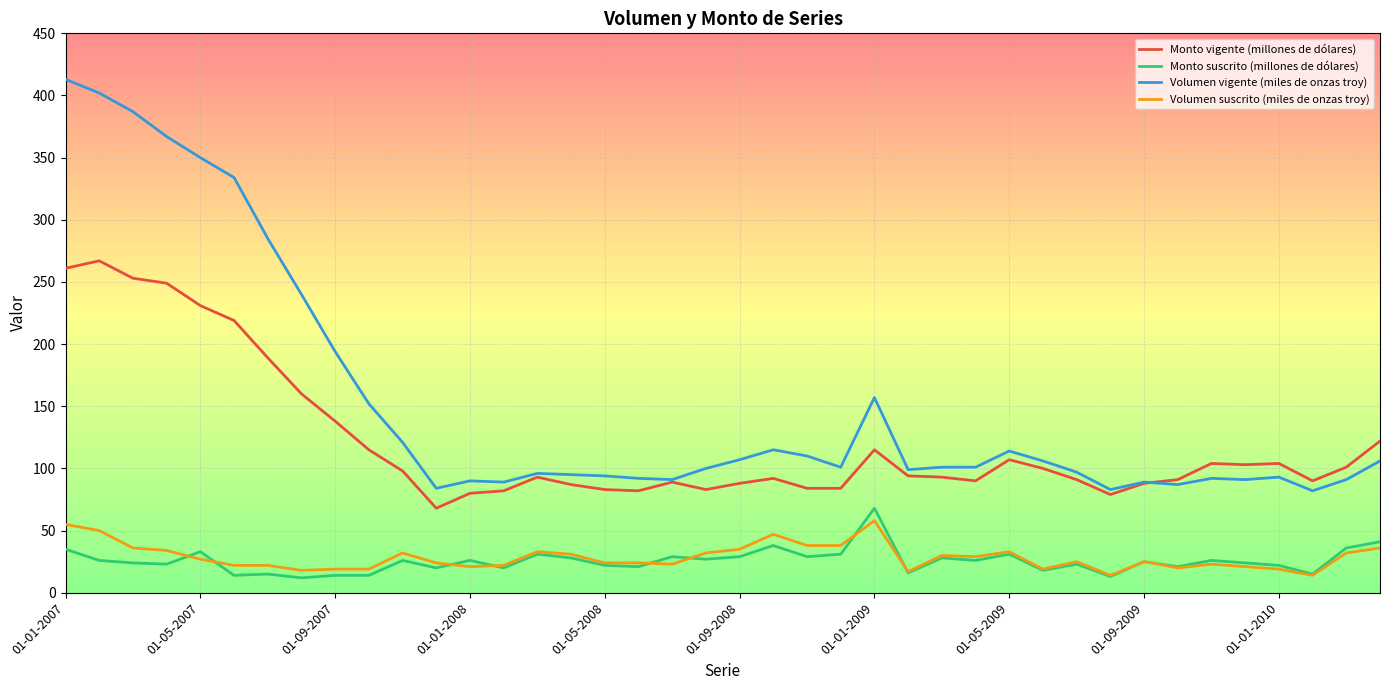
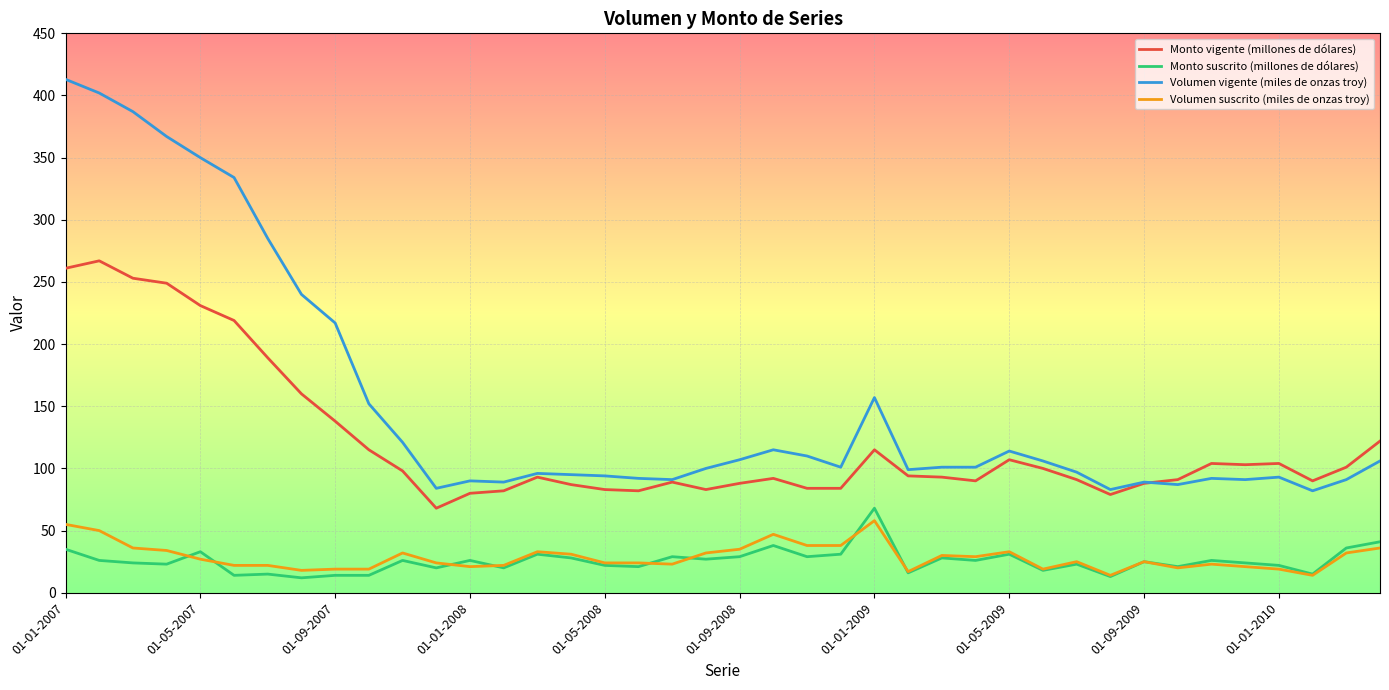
  {
    "Monto vigente (millones de dólares)": {
      "01-01-2007": 261,
      "01-05-2007": 231,
      "01-09-2007": 138,
      "01-01-2008": 80,
      "01-05-2008": 83,
      "01-09-2008": 88,
      "01-01-2009": 115,
      "01-05-2009": 107,
      "01-01-2010": 104
    },
    "Monto suscrito (millones de dólares)": {
      "01-01-2007": 35,
      "01-05-2007": 33,
      "01-09-2007": 14,
      "01-01-2008": 26,
      "01-09-2008": 29,
      "01-01-2009": 68,
      "01-01-2010": 22
    },
    "Volumen vigente (miles de onzas troy)": {
      "01-01-2007": 413,
      "01-05-2007": 350,
-     "01-09-2007": 194,
+     "01-09-2007": 217,
      "01-01-2008": 90,
      "01-05-2008": 94,
      "01-09-2008": 107,
      "01-01-2009": 157,
      "01-05-2009": 114,
      "01-01-2010": 93
    },
    "Volumen suscrito (miles de onzas troy)": {
      "01-01-2007": 55,
      "01-05-2007": 27,
      "01-09-2007": 19,
      "01-01-2008": 21,
      "01-09-2008": 35,
      "01-01-2009": 58,
      "01-01-2010": 19
    }
  }
